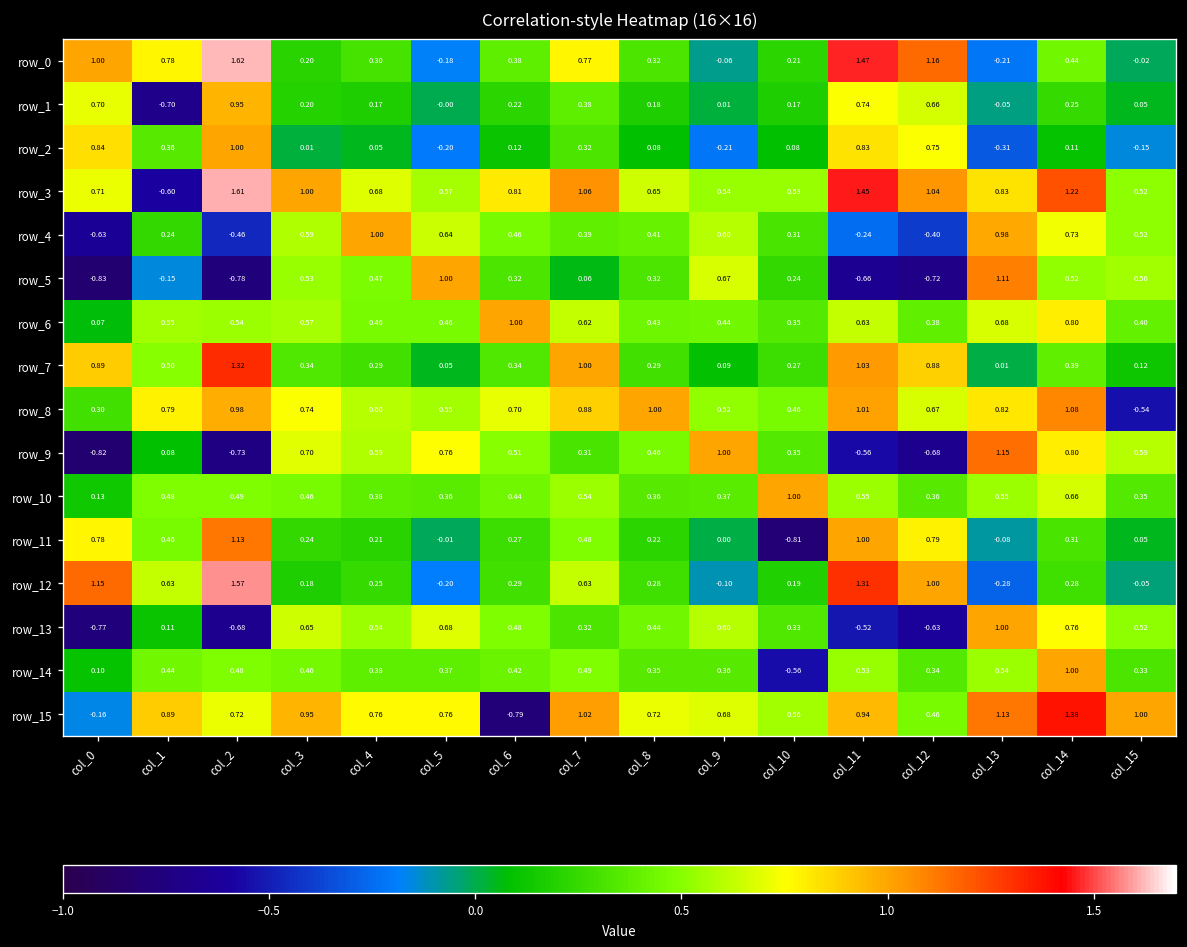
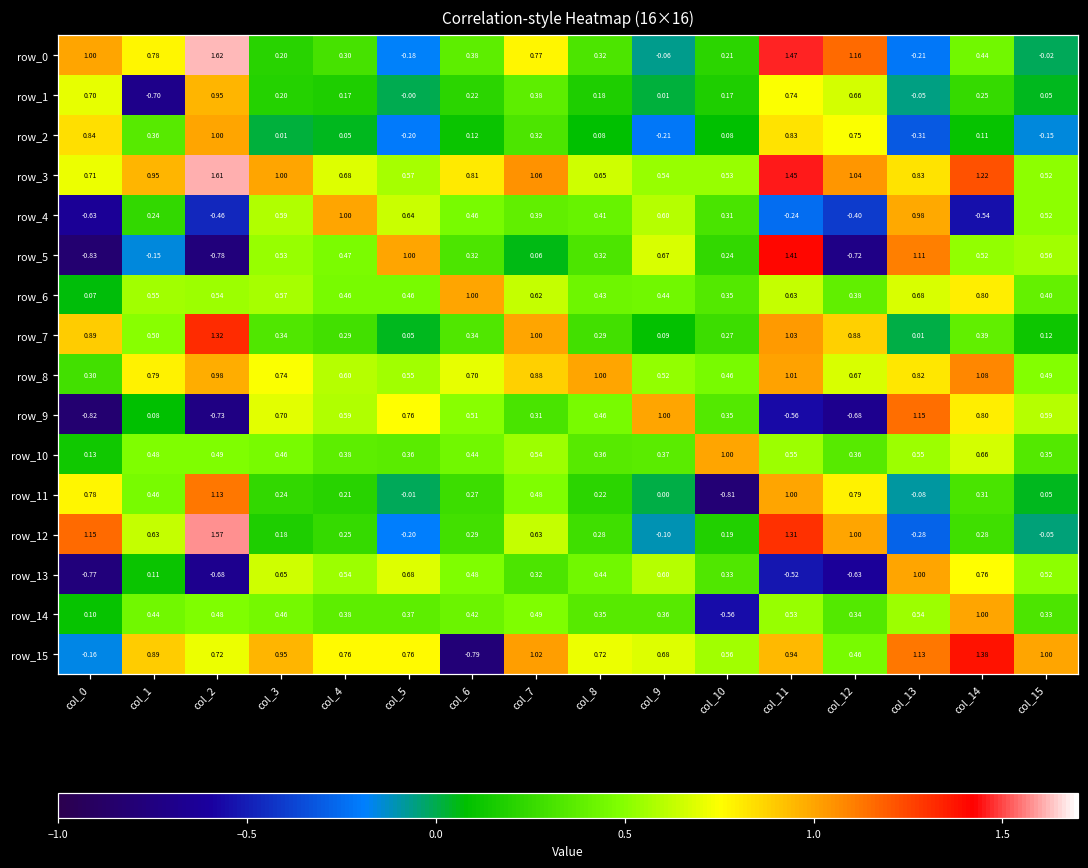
  {
    "row_3": {
      "col_0": 0.71,
-     "col_1": -0.60,
+     "col_1": 0.95,
      "col_2": 1.61,
      "col_3": 1.00,
      "col_4": 0.68,
      "col_5": 0.57,
      "col_6": 0.81,
      "col_7": 1.06,
      "col_8": 0.65,
      "col_9": 0.54,
      "col_10": 0.53,
      "col_11": 1.45,
      "col_12": 1.04,
      "col_13": 0.83,
      "col_14": 1.22,
      "col_15": 0.52
    },
    "row_4": {
      "col_0": -0.63,
      "col_1": 0.24,
      "col_2": -0.46,
      "col_3": 0.59,
      "col_4": 1.00,
      "col_5": 0.64,
      "col_6": 0.46,
      "col_7": 0.39,
      "col_8": 0.41,
      "col_9": 0.60,
      "col_10": 0.31,
      "col_11": -0.24,
      "col_12": -0.40,
      "col_13": 0.98,
-     "col_14": 0.73,
+     "col_14": -0.54,
      "col_15": 0.52
    },
    "row_5": {
      "col_0": -0.83,
      "col_1": -0.15,
      "col_2": -0.78,
      "col_3": 0.53,
      "col_4": 0.47,
      "col_5": 1.00,
      "col_6": 0.32,
      "col_7": 0.06,
      "col_8": 0.32,
      "col_9": 0.67,
      "col_10": 0.24,
-     "col_11": -0.66,
+     "col_11": 1.41,
      "col_12": -0.72,
      "col_13": 1.11,
      "col_14": 0.52,
      "col_15": 0.56
    },
    "row_8": {
      "col_0": 0.30,
      "col_1": 0.79,
      "col_2": 0.98,
      "col_3": 0.74,
      "col_4": 0.60,
      "col_5": 0.55,
      "col_6": 0.70,
      "col_7": 0.88,
      "col_8": 1.00,
      "col_9": 0.52,
      "col_10": 0.46,
      "col_11": 1.01,
      "col_12": 0.67,
      "col_13": 0.82,
      "col_14": 1.08,
-     "col_15": -0.54
+     "col_15": 0.49
    }
  }
